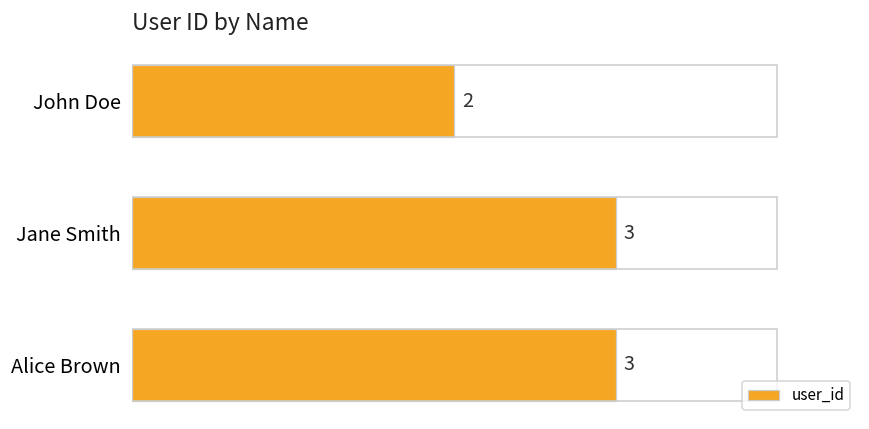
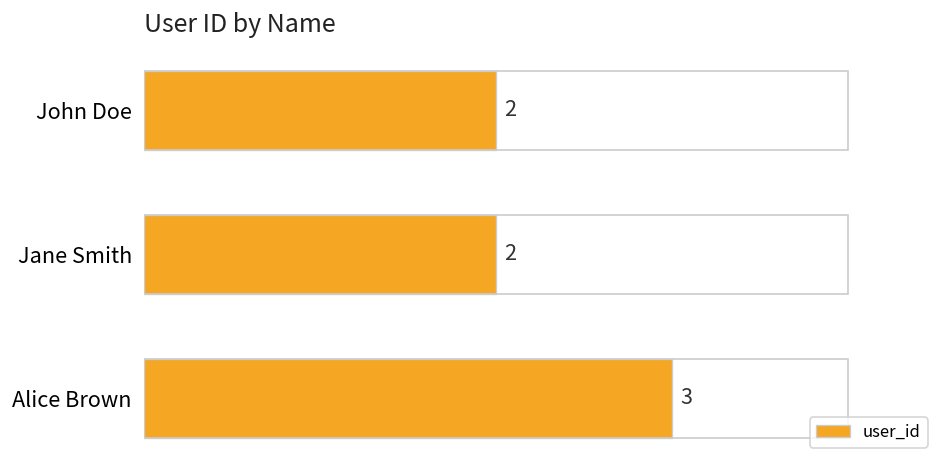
  {
    "John Doe": 2,
-   "Jane Smith": 3,
+   "Jane Smith": 2,
    "Alice Brown": 3
  }
